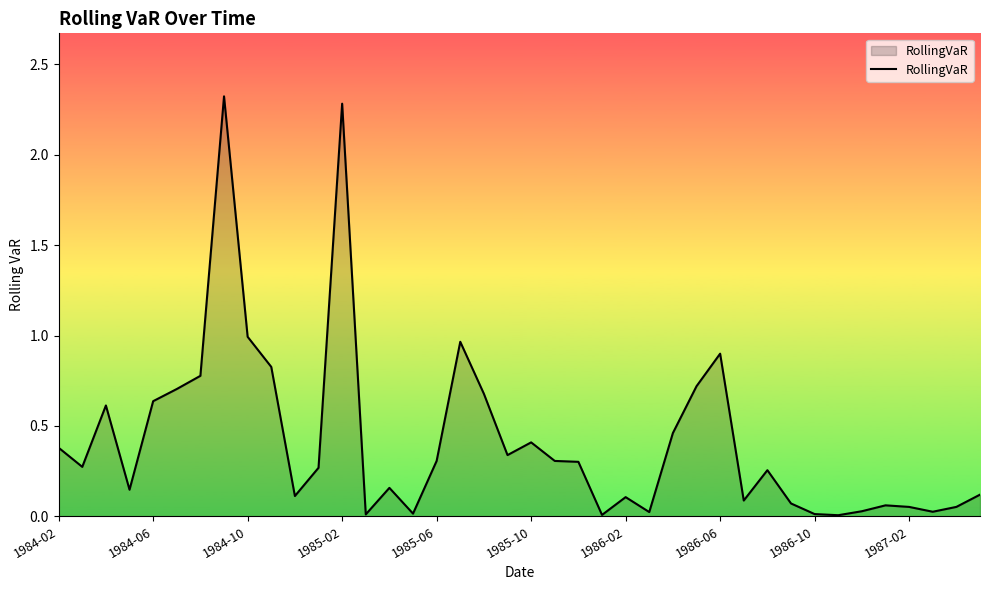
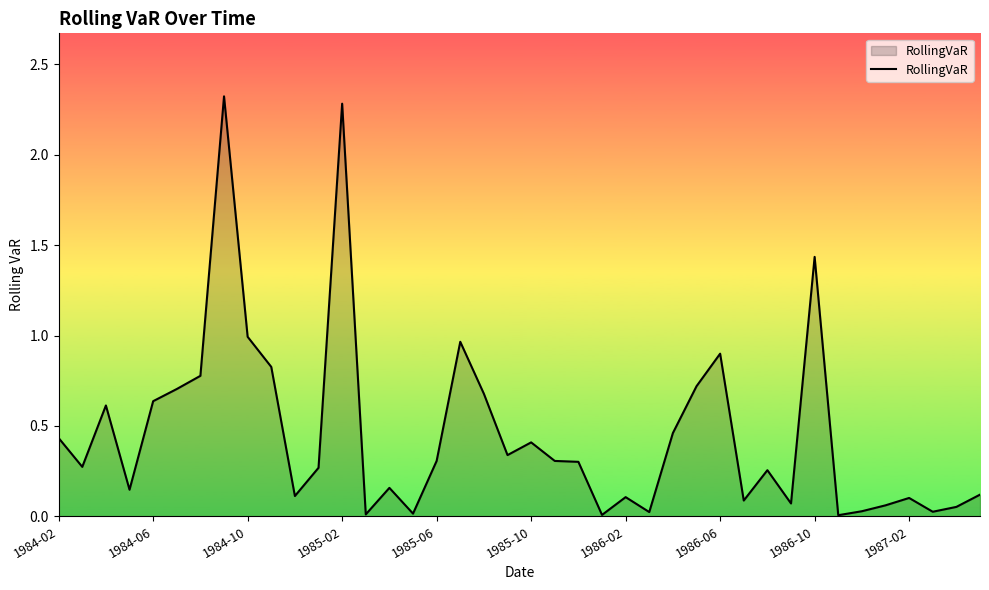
  {
-   "1984-02": 0.38,
+   "1984-02": 0.43,
    "1984-06": 0.64,
    "1984-10": 0.99,
    "1985-02": 2.28,
    "1985-06": 0.31,
    "1985-10": 0.41,
    "1986-02": 0.11,
    "1986-06": 0.90,
-   "1986-10": 0.01,
-   "1987-02": 0.05
+   "1986-10": 1.44,
+   "1987-02": 0.10
  }
